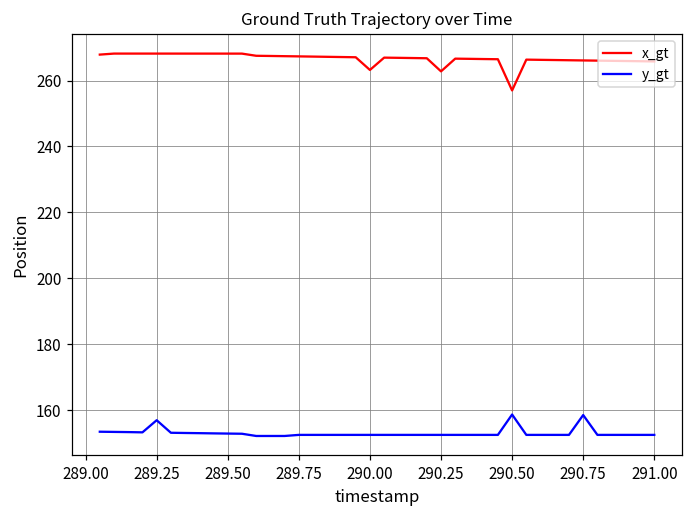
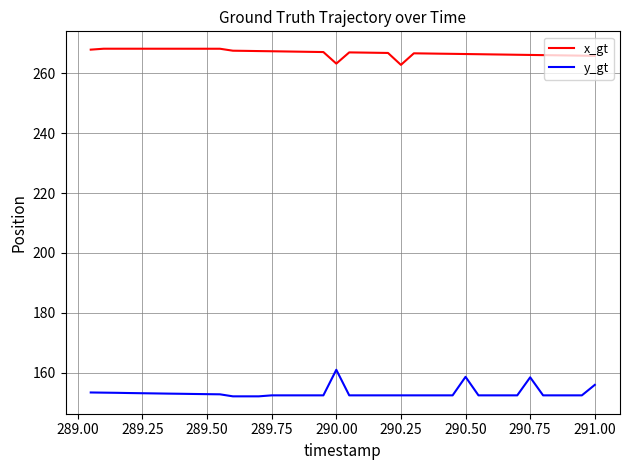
  {
    "x_gt": {
      "289.25": 268,
      "289.50": 268,
      "289.75": 267,
      "290.00": 263,
      "290.25": 263,
-     "290.50": 257,
+     "290.50": 266,
      "290.75": 266
    },
    "y_gt": {
-     "289.25": 157,
+     "289.25": 153,
      "289.50": 153,
      "289.75": 152,
-     "290.00": 152,
+     "290.00": 161,
      "290.25": 152,
      "290.50": 159,
      "290.75": 159,
-     "291.00": 152
+     "291.00": 156
    }
  }
